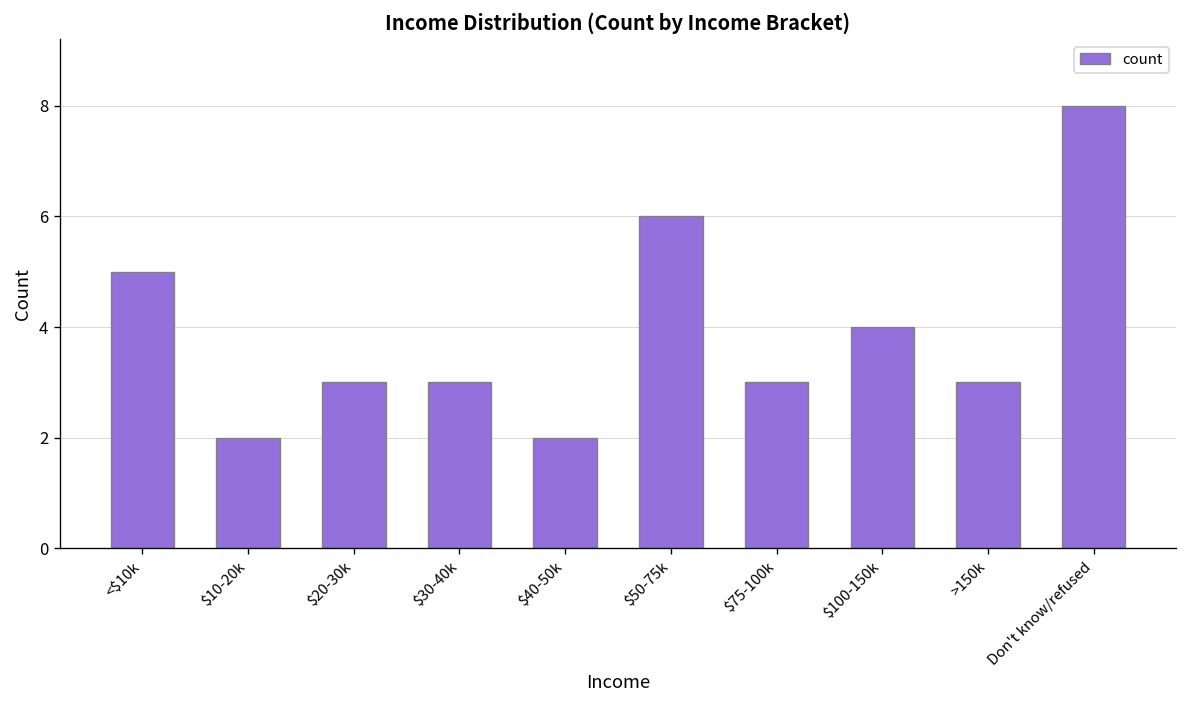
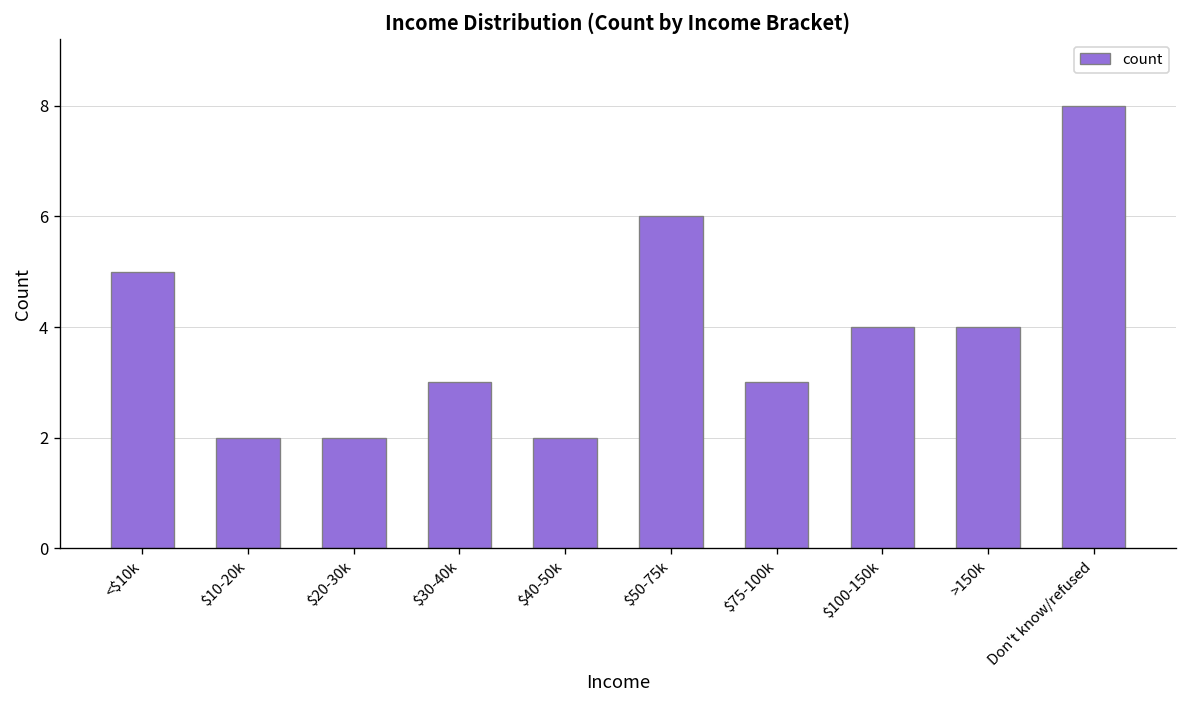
  {
    "<$10k": 5,
    "$10-20k": 2,
-   "$20-30k": 3,
+   "$20-30k": 2,
    "$30-40k": 3,
    "$40-50k": 2,
    "$50-75k": 6,
    "$75-100k": 3,
    "$100-150k": 4,
-   ">150k": 3,
+   ">150k": 4,
    "Don't know/refused": 8
  }
